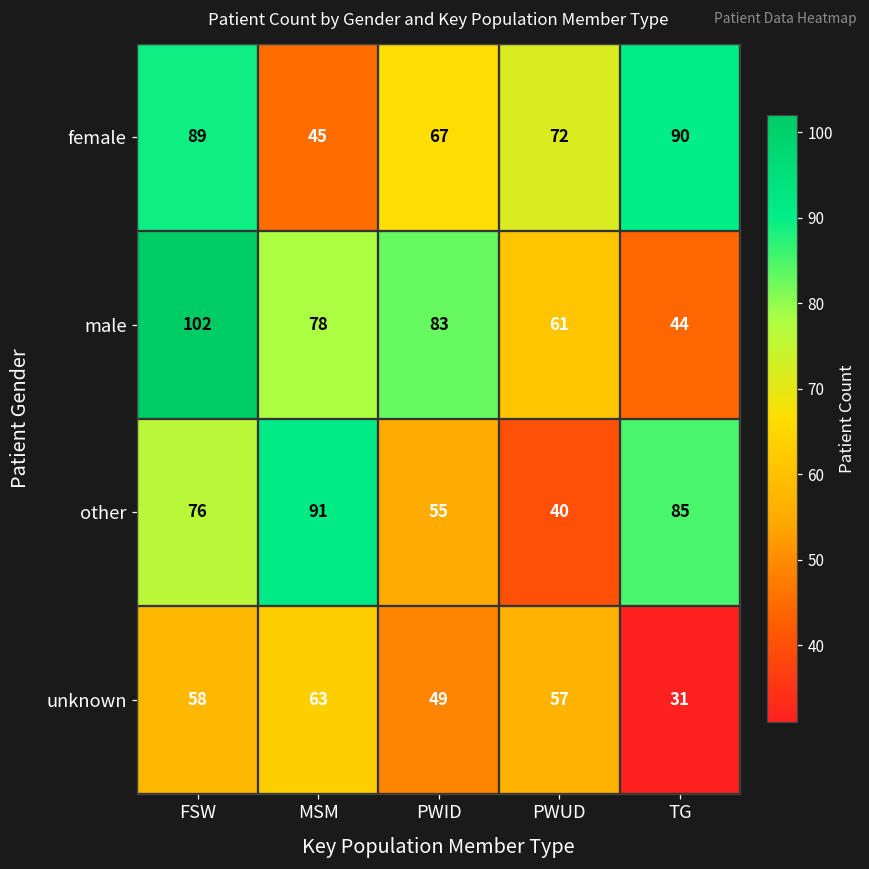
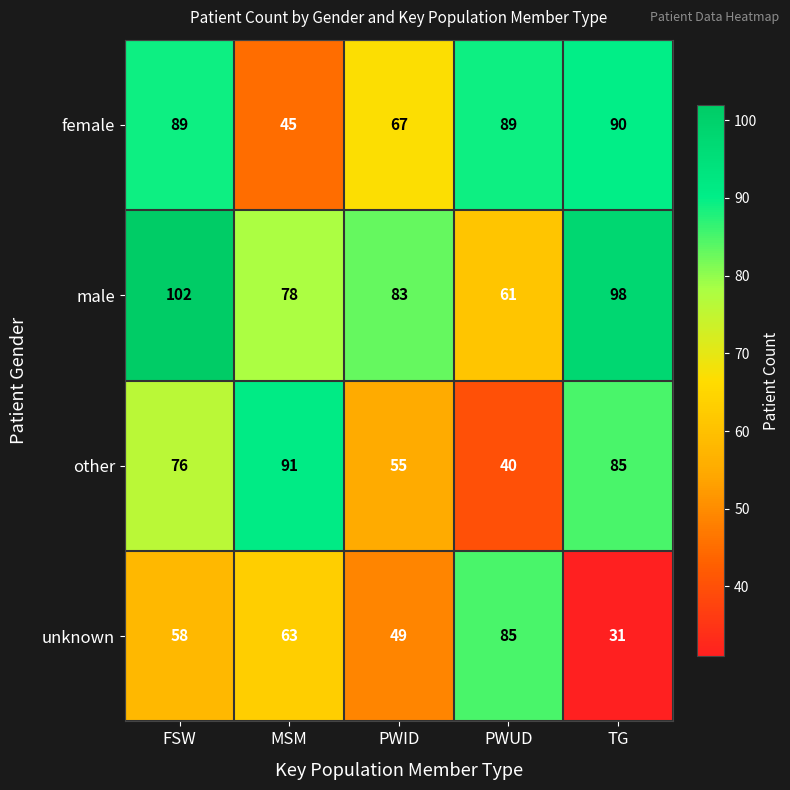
  {
    "female": {
      "FSW": 89,
      "MSM": 45,
      "PWID": 67,
-     "PWUD": 72,
+     "PWUD": 89,
      "TG": 90
    },
    "male": {
      "FSW": 102,
      "MSM": 78,
      "PWID": 83,
      "PWUD": 61,
-     "TG": 44
+     "TG": 98
    },
    "other": {
      "FSW": 76,
      "MSM": 91,
      "PWID": 55,
      "PWUD": 40,
      "TG": 85
    },
    "unknown": {
      "FSW": 58,
      "MSM": 63,
      "PWID": 49,
-     "PWUD": 57,
+     "PWUD": 85,
      "TG": 31
    }
  }
